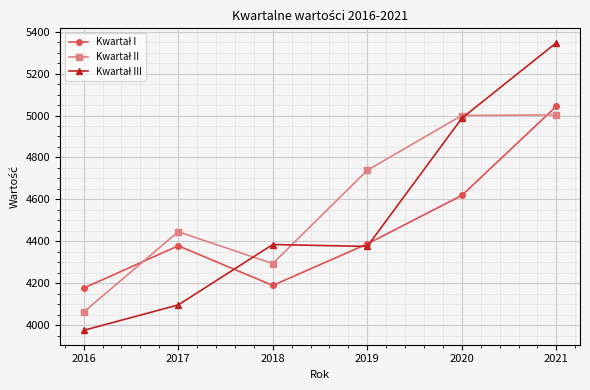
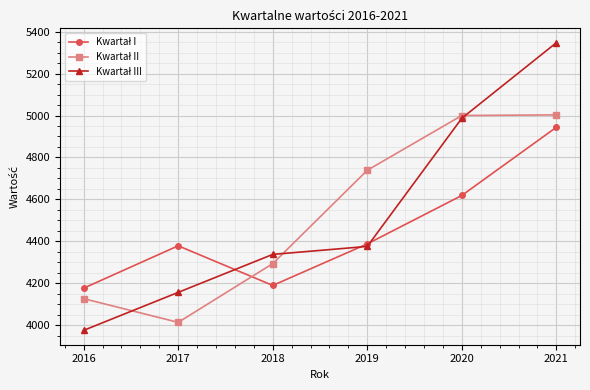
  {
    "Kwartał I": {
      "2016": 4180,
      "2017": 4380,
      "2018": 4190,
      "2020": 4620,
-     "2021": 5040
+     "2021": 4940
    },
    "Kwartał II": {
-     "2016": 4060,
-     "2017": 4450,
+     "2016": 4130,
+     "2017": 4010,
      "2018": 4290,
      "2019": 4740,
      "2020": 5000,
      "2021": 5000
    },
    "Kwartał III": {
      "2016": 3980,
-     "2017": 4100,
-     "2018": 4390,
+     "2017": 4160,
+     "2018": 4340,
      "2020": 4990,
      "2021": 5350
    }
  }
